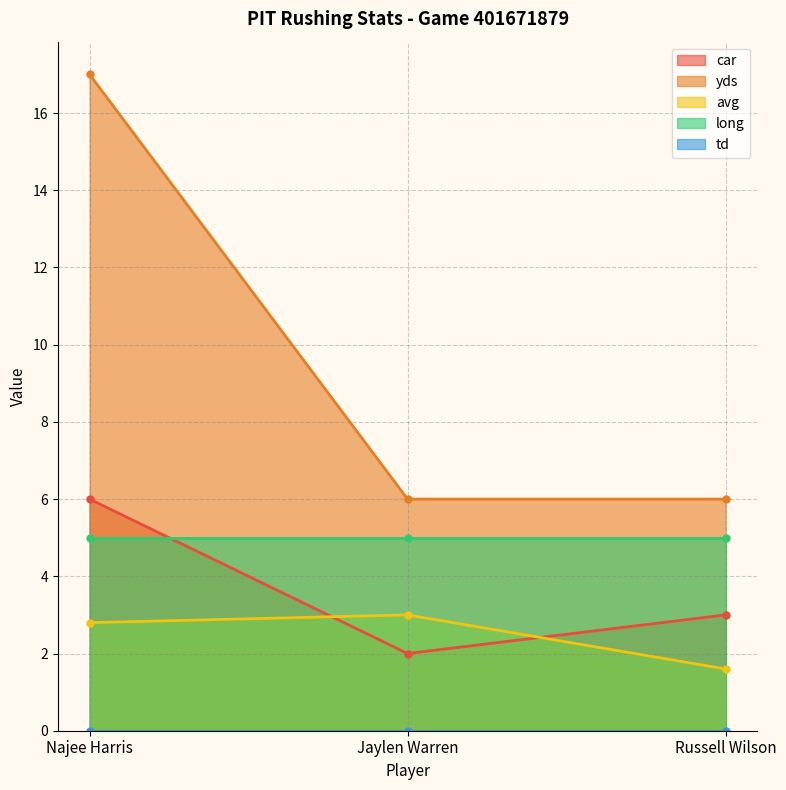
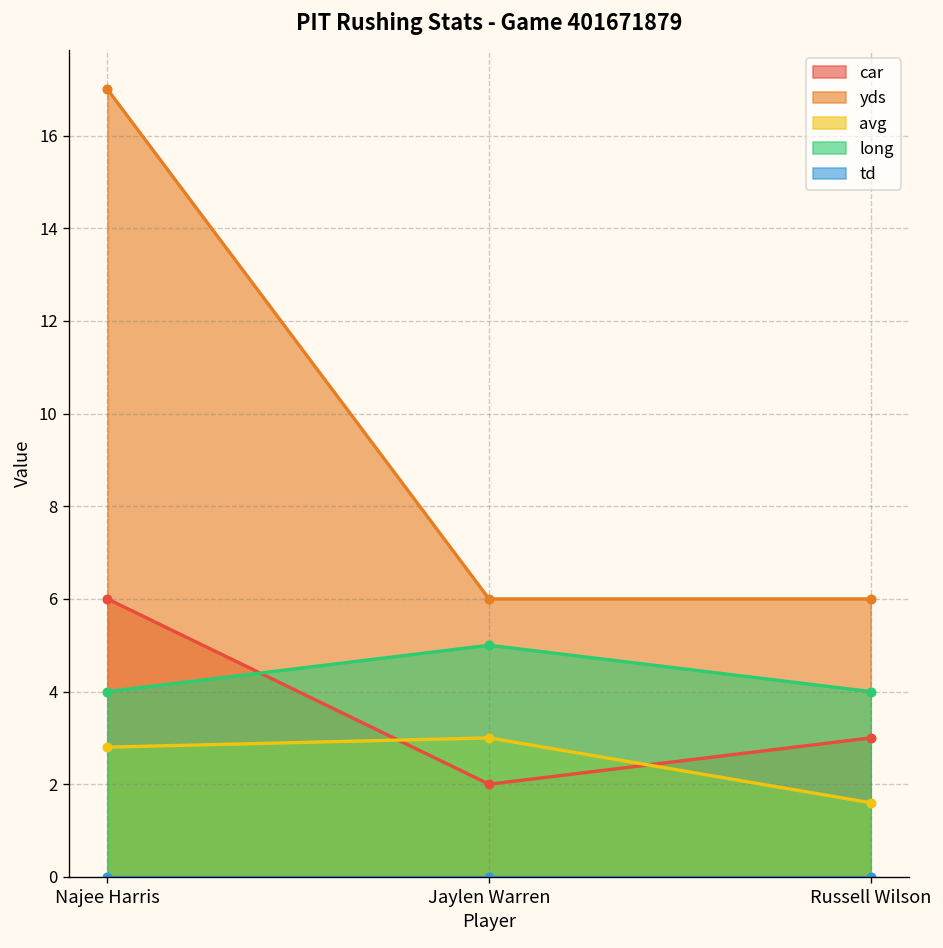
  {
    "avg": {
      "Najee Harris": 2.8,
      "Jaylen Warren": 3,
      "Russell Wilson": 1.6
    },
    "long": {
-     "Najee Harris": 5,
+     "Najee Harris": 4,
      "Jaylen Warren": 5,
-     "Russell Wilson": 5
+     "Russell Wilson": 4
    },
    "td": {
      "Najee Harris": 0,
      "Jaylen Warren": 0,
      "Russell Wilson": 0
    }
  }
